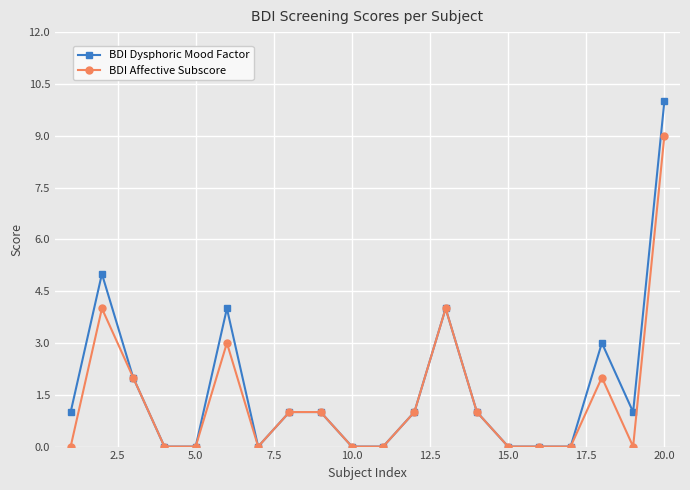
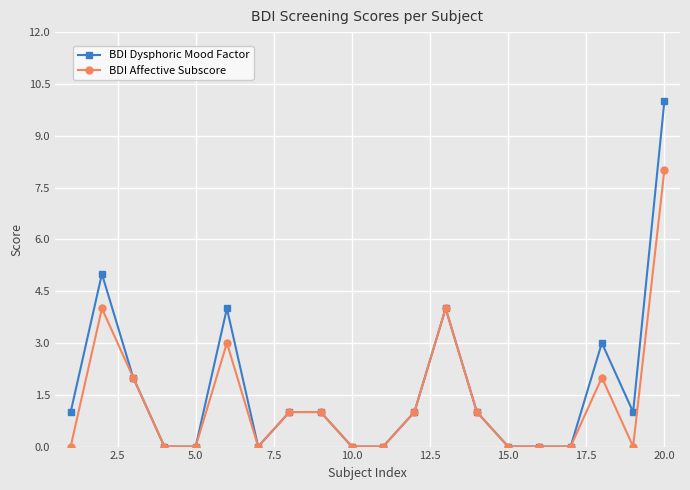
  {
    "BDI Dysphoric Mood Factor": {
      "20.0": 10
    },
    "BDI Affective Subscore": {
-     "20.0": 9
+     "20.0": 8
    }
  }
